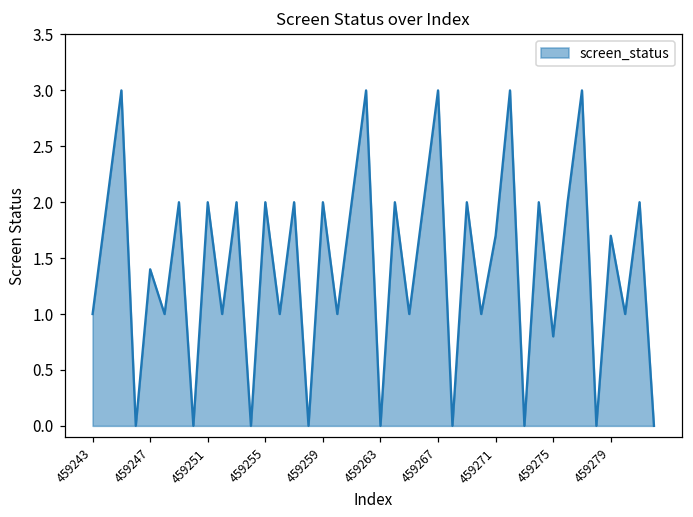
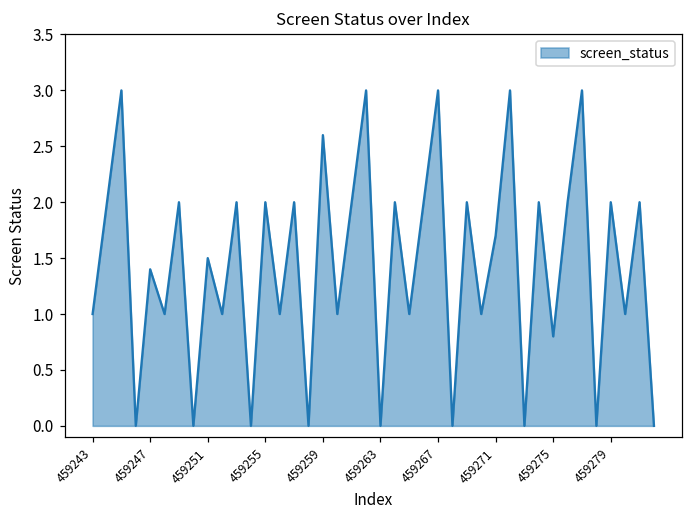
  {
    "459243": 1.0,
    "459247": 1.4,
-   "459251": 2.0,
+   "459251": 1.5,
    "459255": 2.0,
-   "459259": 2.0,
+   "459259": 2.6,
    "459263": 0.0,
    "459267": 3.0,
    "459271": 1.7,
    "459275": 0.8,
-   "459279": 1.7
+   "459279": 2.0
  }
